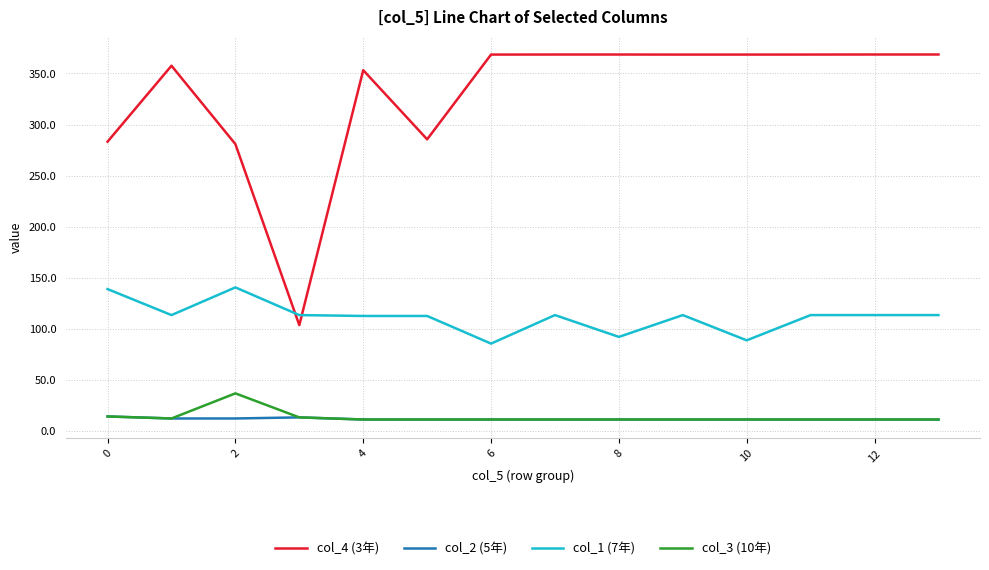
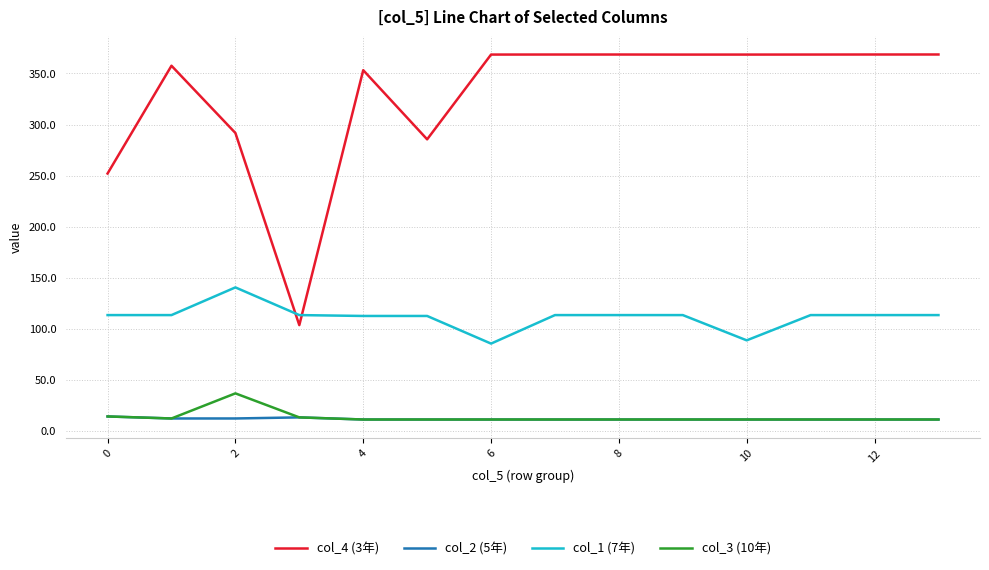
  {
    "col_4 (3年)": {
-     "0": 283,
-     "2": 281,
+     "0": 252,
+     "2": 292,
      "4": 353,
      "6": 369,
      "8": 369,
      "10": 369,
      "12": 369
    },
    "col_2 (5年)": {
      "2": 12
    },
    "col_1 (7年)": {
-     "0": 139,
+     "0": 113,
      "2": 140,
      "4": 112,
      "6": 85,
-     "8": 92,
+     "8": 113,
      "10": 89,
      "12": 113
    },
    "col_3 (10年)": {
      "2": 37
    }
  }
